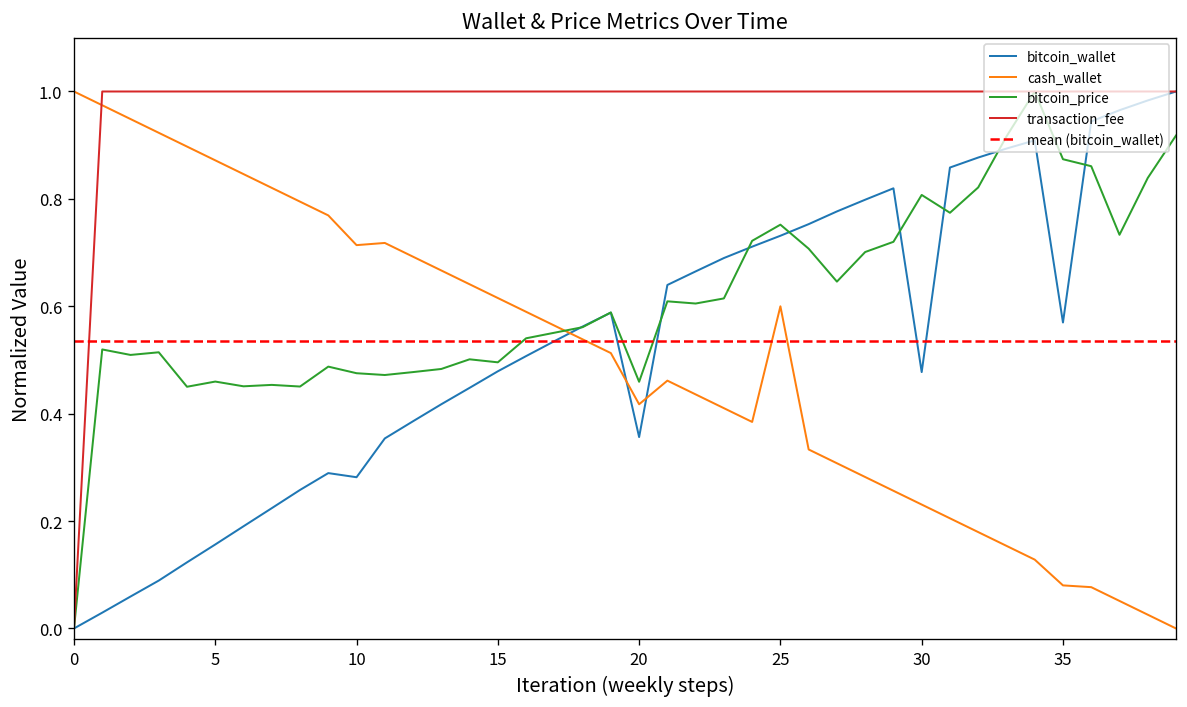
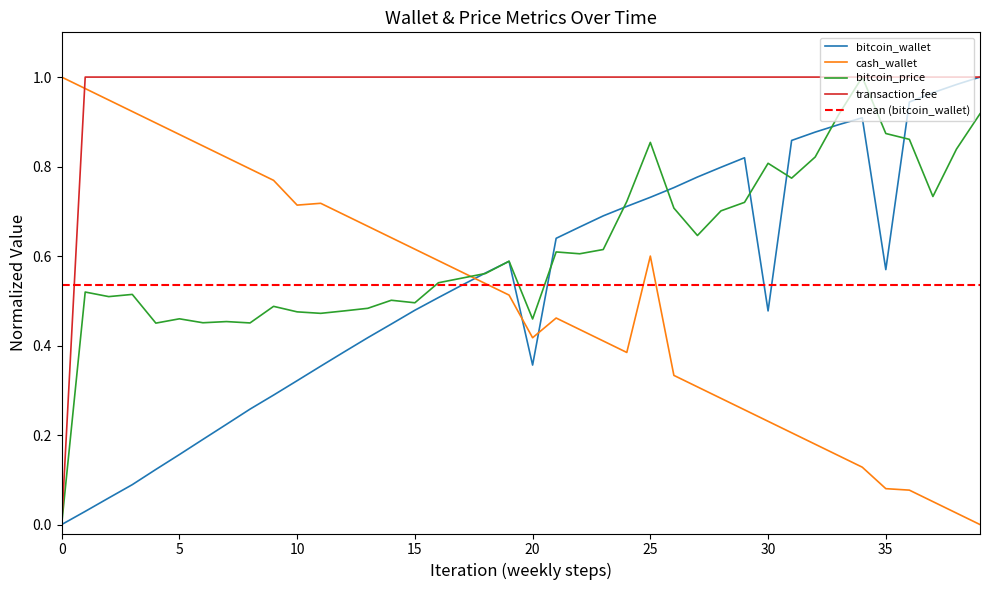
  {
    "bitcoin_wallet": {
      "5": 0.16,
-     "10": 0.28,
+     "10": 0.32,
      "15": 0.48,
      "20": 0.36,
      "25": 0.73,
      "30": 0.48,
      "35": 0.57
    },
    "cash_wallet": {
      "0": 1.00,
      "5": 0.87,
      "10": 0.71,
      "15": 0.62,
      "20": 0.42,
      "25": 0.60,
      "30": 0.23,
      "35": 0.08
    },
    "bitcoin_price": {
      "5": 0.46,
      "10": 0.48,
      "15": 0.50,
      "20": 0.46,
-     "25": 0.75,
+     "25": 0.85,
      "30": 0.81,
      "35": 0.87
    },
    "transaction_fee": {
      "5": 1.00,
      "10": 1.00,
      "15": 1.00,
      "20": 1.00,
      "25": 1.00,
      "30": 1.00
    }
  }
